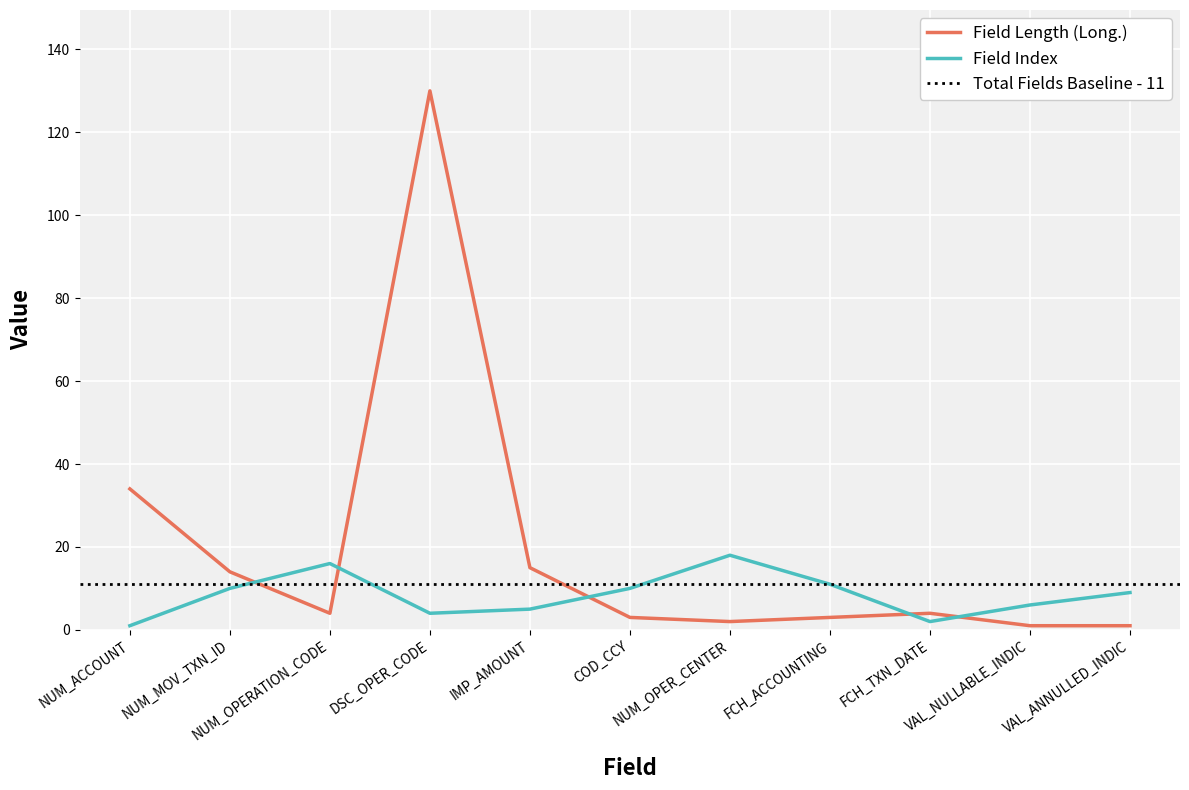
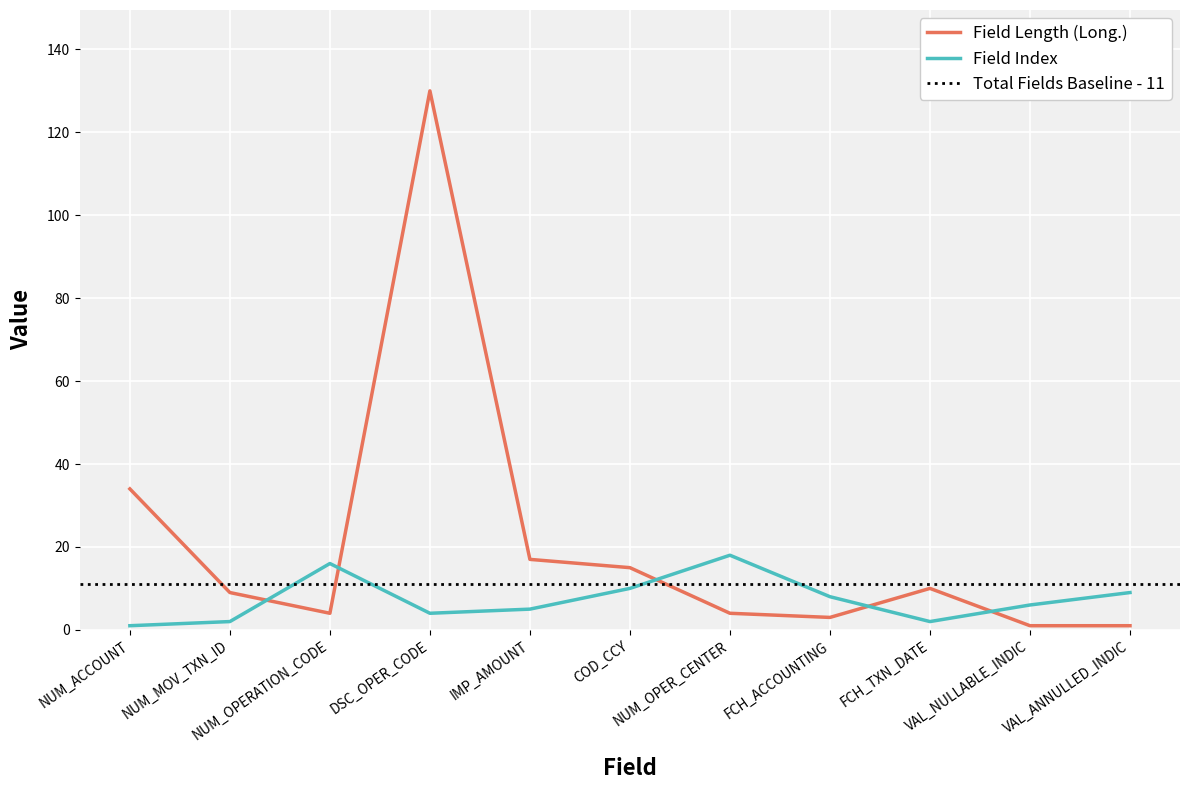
  {
    "Field Length (Long.)": {
      "NUM_ACCOUNT": 34,
-     "NUM_MOV_TXN_ID": 14,
+     "NUM_MOV_TXN_ID": 9,
      "NUM_OPERATION_CODE": 4,
      "DSC_OPER_CODE": 130,
-     "IMP_AMOUNT": 15,
-     "COD_CCY": 3,
-     "NUM_OPER_CENTER": 2,
+     "IMP_AMOUNT": 17,
+     "COD_CCY": 15,
+     "NUM_OPER_CENTER": 4,
      "FCH_ACCOUNTING": 3,
-     "FCH_TXN_DATE": 4,
+     "FCH_TXN_DATE": 10,
      "VAL_NULLABLE_INDIC": 1,
      "VAL_ANNULLED_INDIC": 1
    },
    "Field Index": {
      "NUM_ACCOUNT": 1,
-     "NUM_MOV_TXN_ID": 10,
+     "NUM_MOV_TXN_ID": 2,
      "NUM_OPERATION_CODE": 16,
      "DSC_OPER_CODE": 4,
      "IMP_AMOUNT": 5,
      "COD_CCY": 10,
      "NUM_OPER_CENTER": 18,
-     "FCH_ACCOUNTING": 11,
+     "FCH_ACCOUNTING": 8,
      "FCH_TXN_DATE": 2,
      "VAL_NULLABLE_INDIC": 6,
      "VAL_ANNULLED_INDIC": 9
    }
  }
